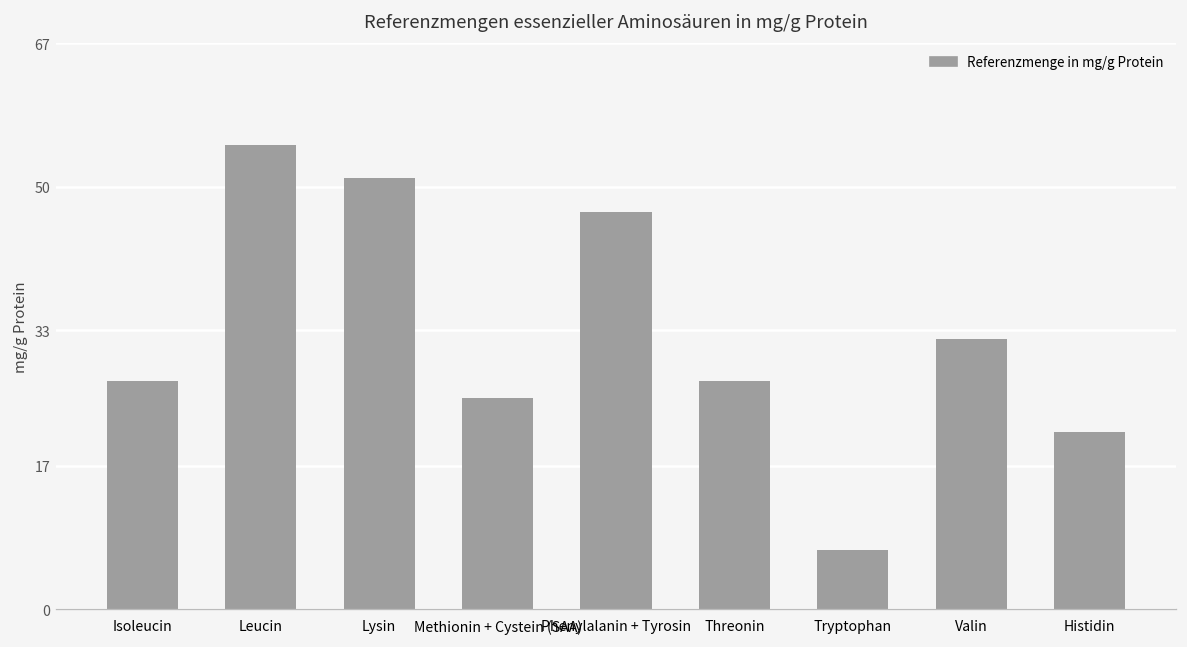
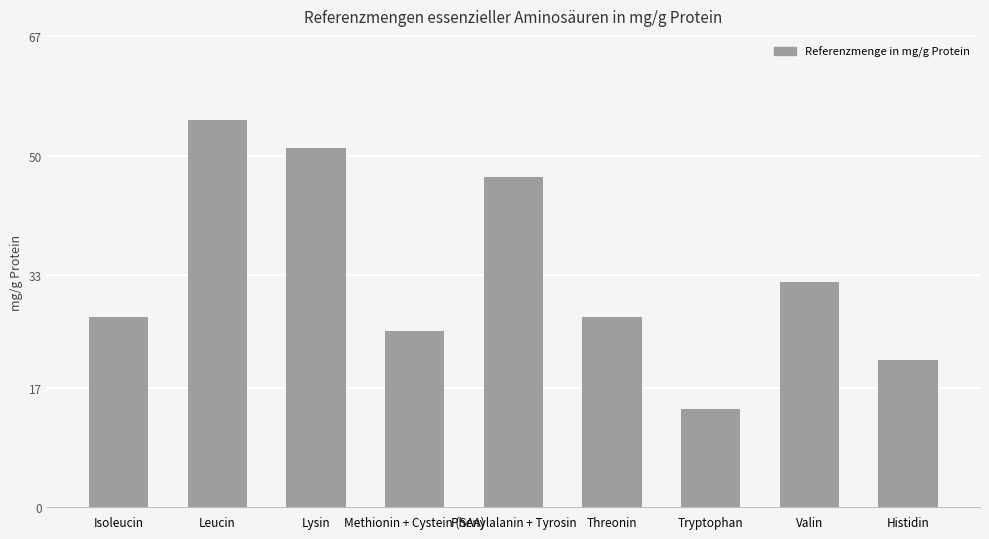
  {
    "Isoleucin": 27,
    "Leucin": 55,
    "Lysin": 51,
    "Threonin": 27,
-   "Tryptophan": 7,
+   "Tryptophan": 14,
    "Valin": 32,
    "Histidin": 21
  }
